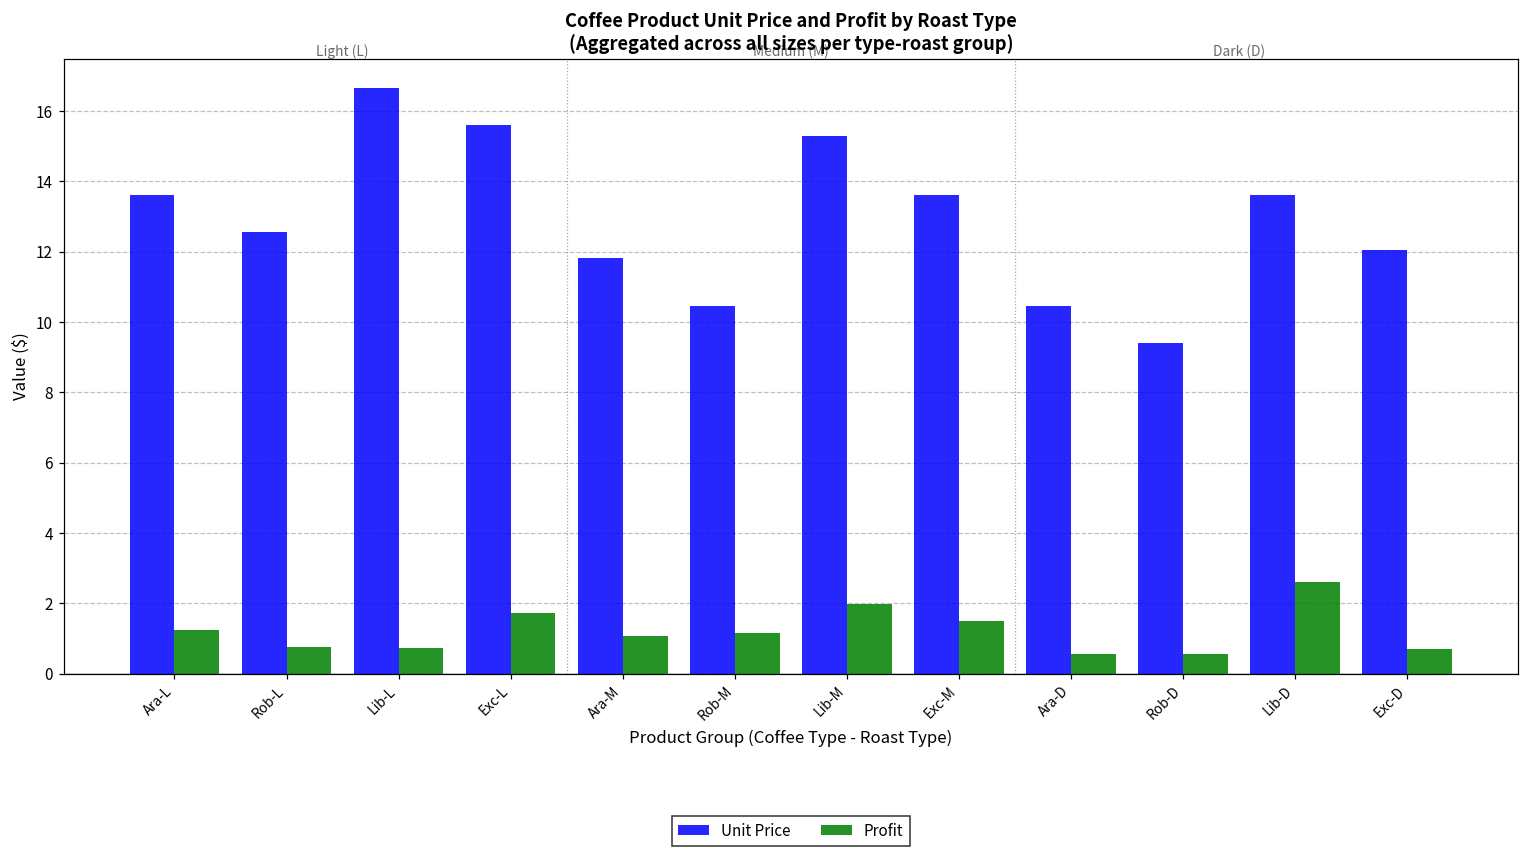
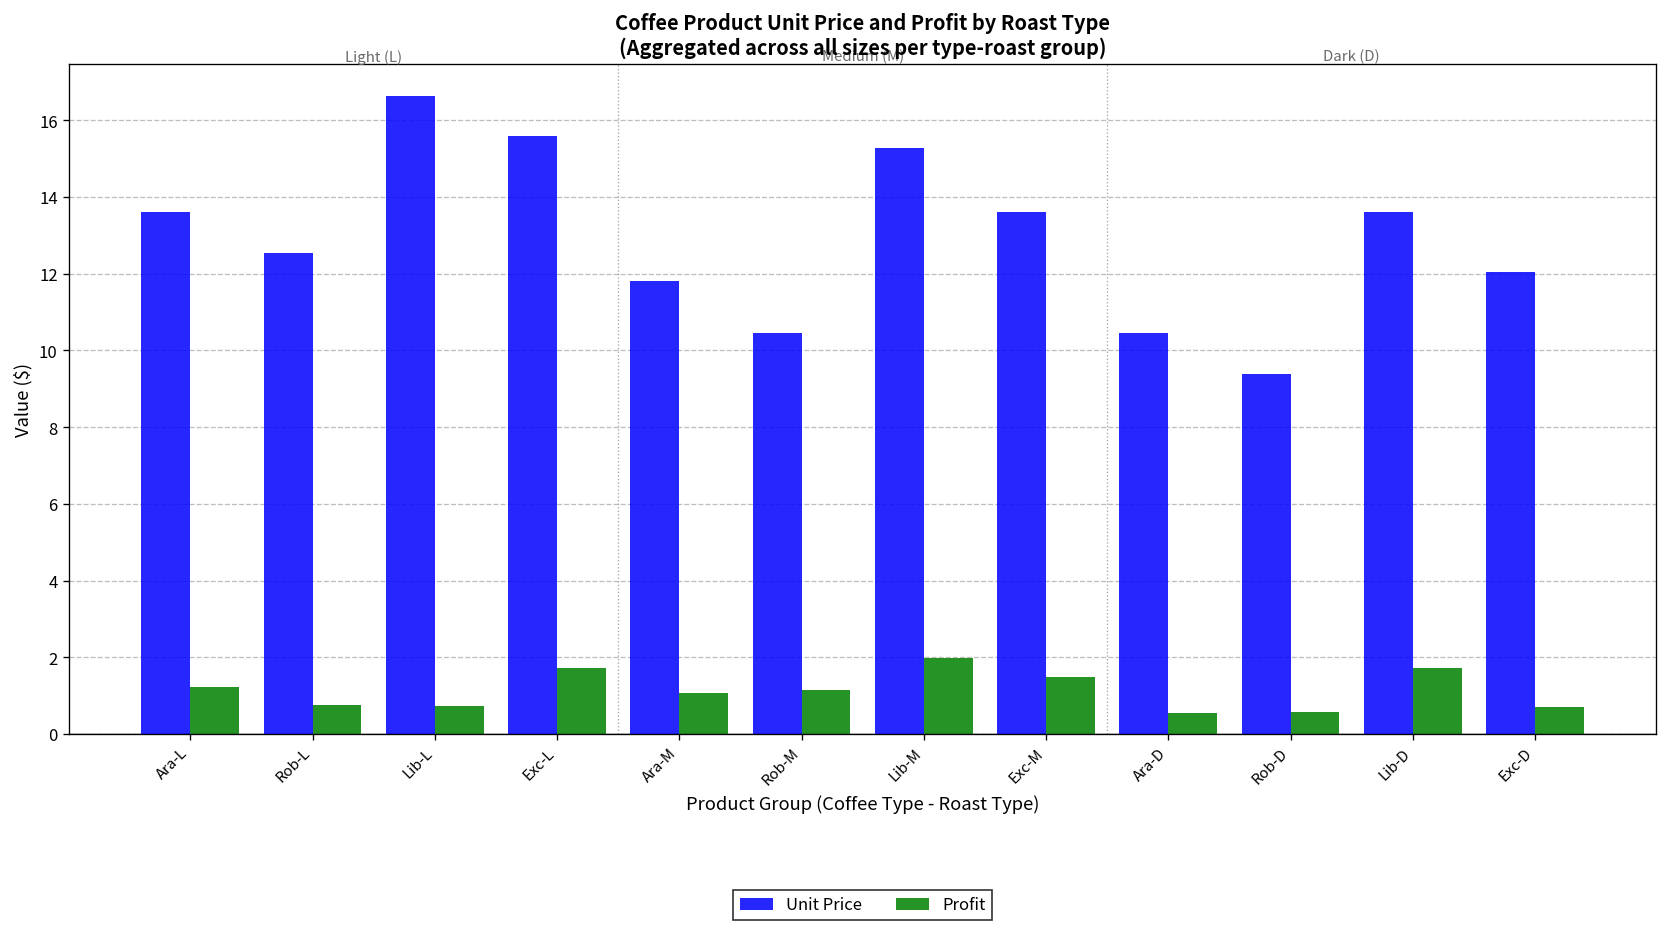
  {
    "Unit Price": {
      "Ara-L": 13.6,
      "Rob-L": 12.5,
      "Lib-L": 16.6,
      "Exc-L": 15.6,
      "Ara-M": 11.8,
      "Rob-M": 10.4,
      "Lib-M": 15.3,
      "Exc-M": 13.6,
      "Ara-D": 10.4,
      "Rob-D": 9.4,
      "Lib-D": 13.6,
      "Exc-D": 12.0
    },
    "Profit": {
      "Ara-L": 1.2,
      "Rob-L": 0.8,
      "Lib-L": 0.7,
      "Exc-L": 1.7,
      "Ara-M": 1.1,
      "Rob-M": 1.2,
      "Lib-M": 2.0,
      "Exc-M": 1.5,
      "Ara-D": 0.6,
      "Rob-D": 0.6,
-     "Lib-D": 2.6,
+     "Lib-D": 1.7,
      "Exc-D": 0.7
    }
  }
